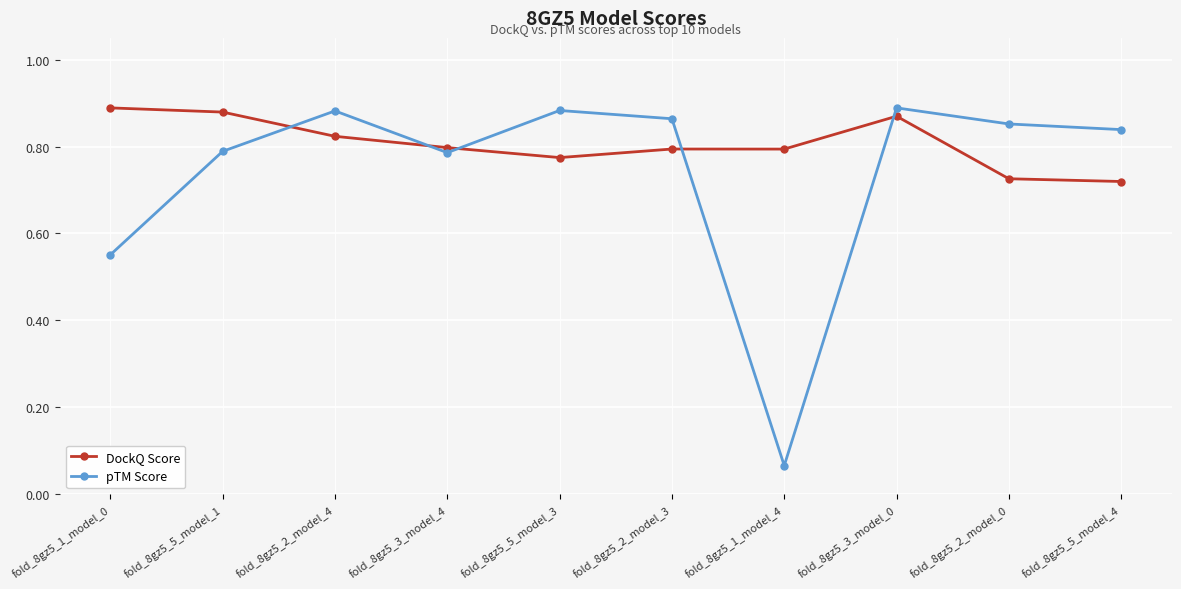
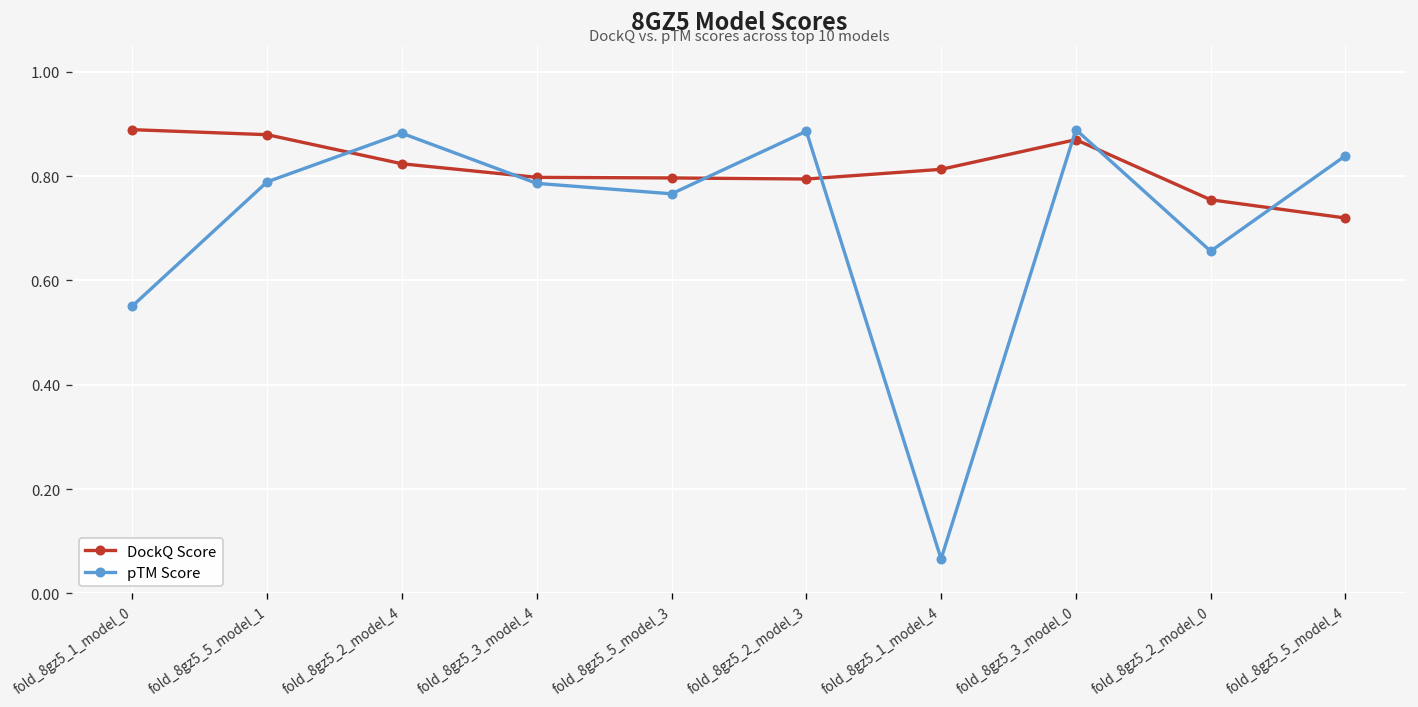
  {
    "DockQ Score": {
      "fold_8gz5_1_model_0": 0.89,
      "fold_8gz5_5_model_1": 0.88,
      "fold_8gz5_2_model_4": 0.82,
      "fold_8gz5_3_model_4": 0.80,
-     "fold_8gz5_5_model_3": 0.77,
+     "fold_8gz5_5_model_3": 0.80,
      "fold_8gz5_2_model_3": 0.79,
-     "fold_8gz5_1_model_4": 0.79,
+     "fold_8gz5_1_model_4": 0.81,
      "fold_8gz5_3_model_0": 0.87,
-     "fold_8gz5_2_model_0": 0.73,
+     "fold_8gz5_2_model_0": 0.75,
      "fold_8gz5_5_model_4": 0.72
    },
    "pTM Score": {
      "fold_8gz5_1_model_0": 0.55,
      "fold_8gz5_5_model_1": 0.79,
      "fold_8gz5_2_model_4": 0.88,
      "fold_8gz5_3_model_4": 0.79,
-     "fold_8gz5_5_model_3": 0.88,
-     "fold_8gz5_2_model_3": 0.86,
+     "fold_8gz5_5_model_3": 0.77,
+     "fold_8gz5_2_model_3": 0.89,
      "fold_8gz5_1_model_4": 0.07,
      "fold_8gz5_3_model_0": 0.89,
-     "fold_8gz5_2_model_0": 0.85,
+     "fold_8gz5_2_model_0": 0.66,
      "fold_8gz5_5_model_4": 0.84
    }
  }
